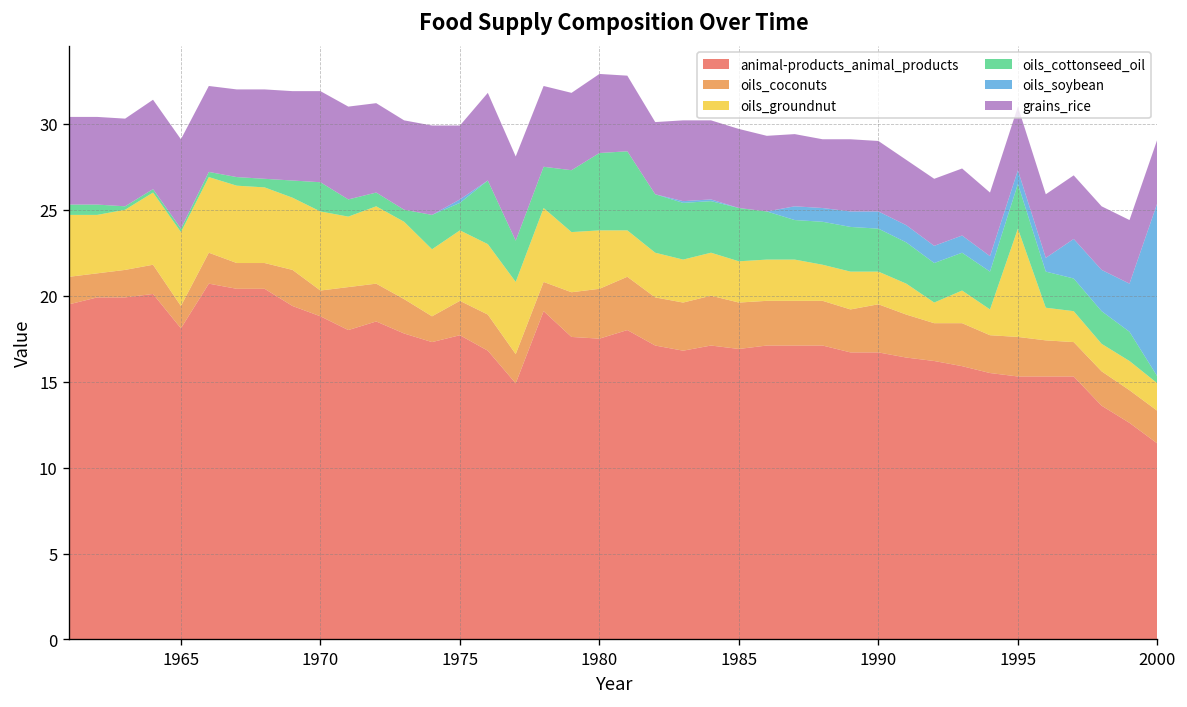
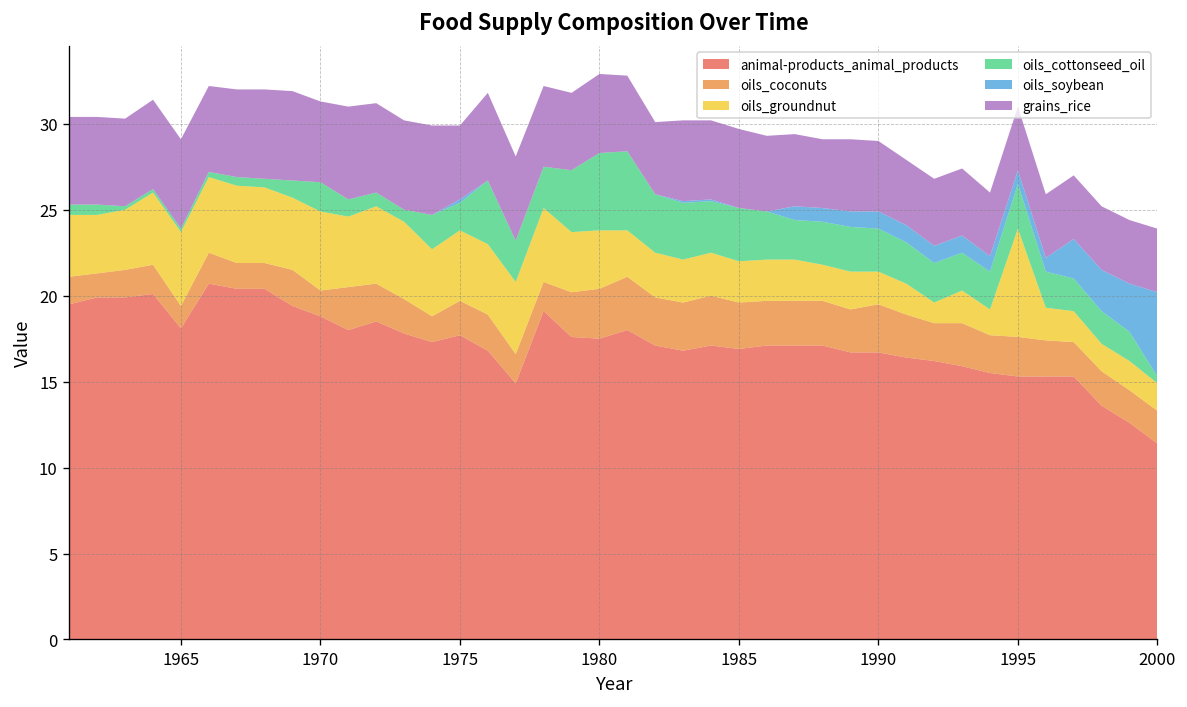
  {
    "oils_groundnut": {
      "1965": 4.3,
      "1970": 4.6,
      "1975": 4.1,
      "1980": 3.4,
      "1985": 2.4,
      "1990": 1.9,
      "1995": 6.3,
      "2000": 1.6
    },
    "oils_cottonseed_oil": {
      "1975": 1.6,
      "1990": 2.5,
      "1995": 2.6,
      "2000": 0.4
    },
    "oils_soybean": {
      "1975": 0.2,
      "1990": 1.0,
      "1995": 0.8,
-     "2000": 10.1
+     "2000": 4.9
    },
    "grains_rice": {
      "1965": 5.2,
-     "1970": 5.3,
+     "1970": 4.7,
      "1975": 4.3,
      "1980": 4.6,
      "1985": 4.6,
      "1990": 4.1,
      "2000": 3.7
    }
  }
